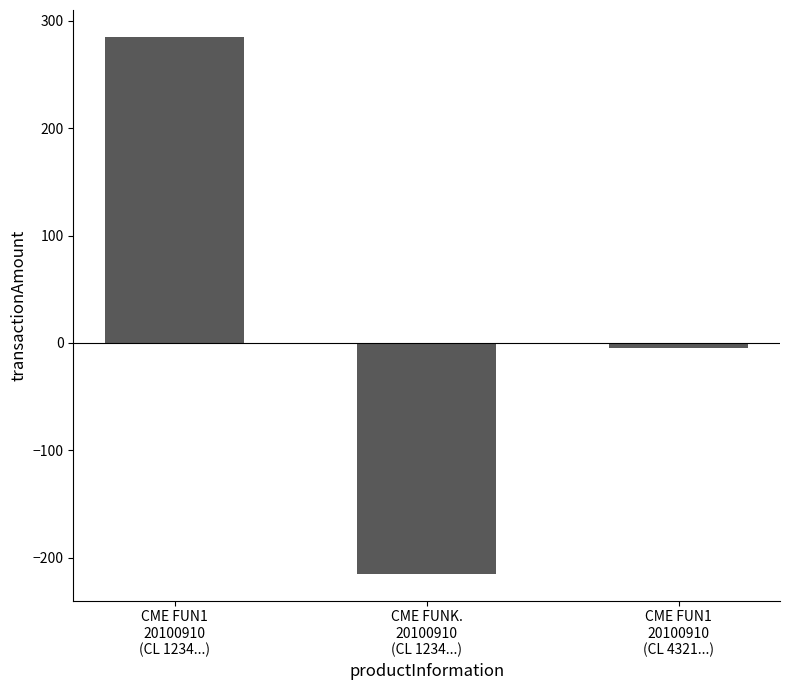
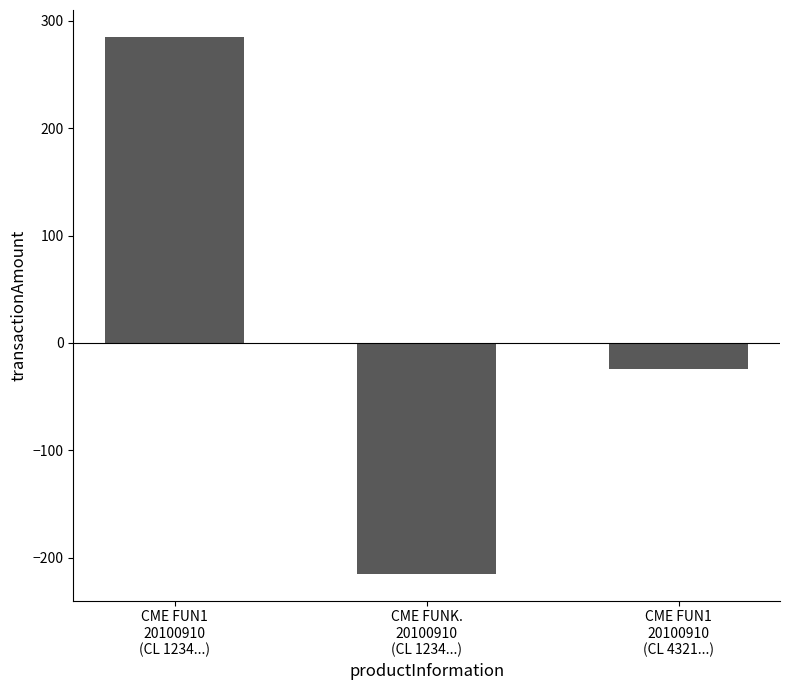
  {
    "CME FUN1 20100910 (CL 1234...)": 285,
    "CME FUNK. 20100910 (CL 1234...)": -215,
-   "CME FUN1 20100910 (CL 4321...)": -5
+   "CME FUN1 20100910 (CL 4321...)": -24
  }
